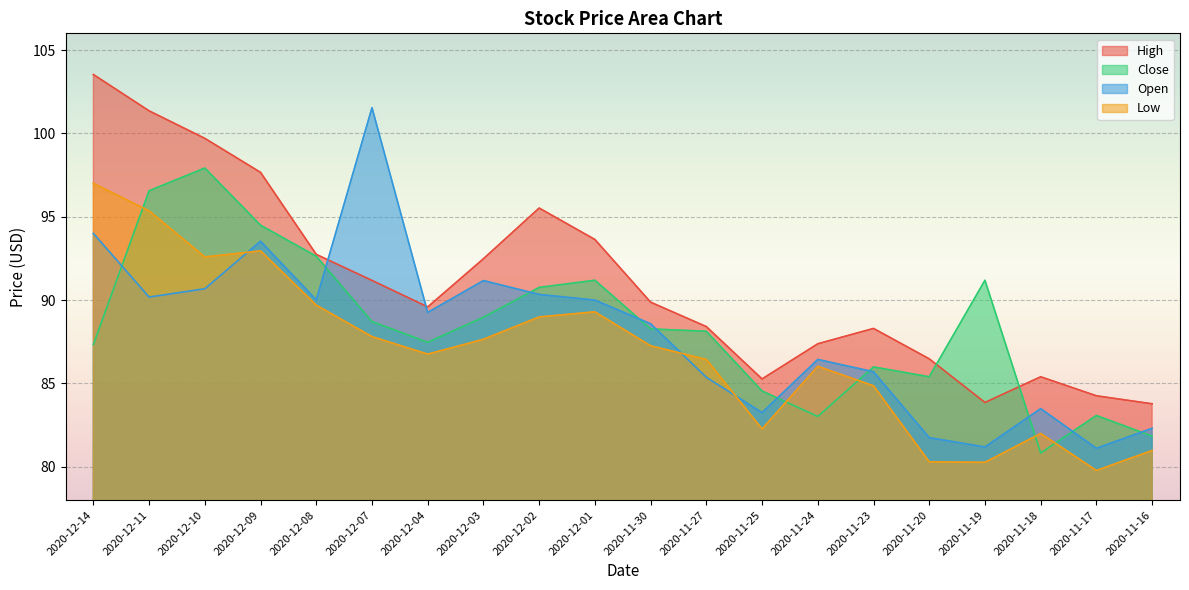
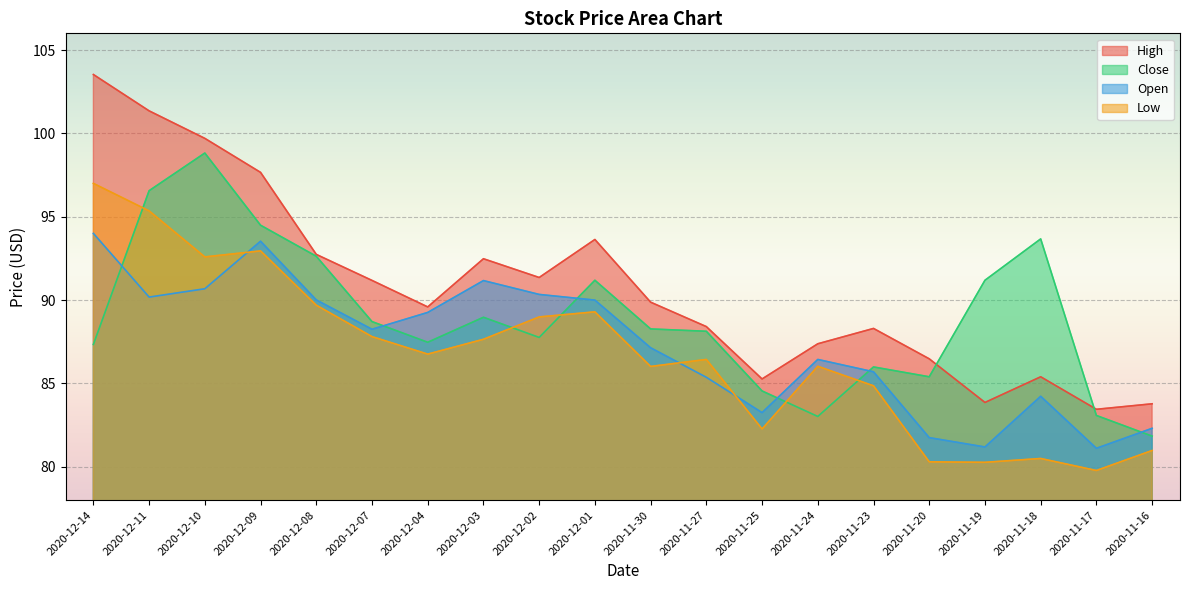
  {
    "High": {
      "2020-12-14": 103.5,
      "2020-12-11": 101.4,
      "2020-12-10": 99.7,
      "2020-12-09": 97.7,
      "2020-12-07": 91.2,
      "2020-12-04": 89.6,
      "2020-12-03": 92.5,
-     "2020-12-02": 95.5,
+     "2020-12-02": 91.4,
      "2020-12-01": 93.6,
      "2020-11-30": 89.9,
      "2020-11-27": 88.4,
      "2020-11-25": 85.3,
      "2020-11-24": 87.4,
      "2020-11-23": 88.3,
      "2020-11-20": 86.5,
      "2020-11-19": 83.9,
      "2020-11-18": 85.4,
-     "2020-11-17": 84.3,
+     "2020-11-17": 83.5,
      "2020-11-16": 83.8
    },
    "Close": {
      "2020-12-14": 87.3,
      "2020-12-11": 96.6,
-     "2020-12-10": 97.9,
+     "2020-12-10": 98.8,
      "2020-12-09": 94.5,
      "2020-12-07": 88.7,
      "2020-12-04": 87.5,
      "2020-12-03": 89.0,
-     "2020-12-02": 90.8,
+     "2020-12-02": 87.8,
      "2020-12-01": 91.2,
      "2020-11-30": 88.3,
      "2020-11-27": 88.1,
      "2020-11-25": 84.6,
      "2020-11-24": 83.0,
      "2020-11-23": 86.0,
      "2020-11-20": 85.4,
      "2020-11-19": 91.2,
-     "2020-11-18": 80.8,
+     "2020-11-18": 93.7,
      "2020-11-17": 83.1,
      "2020-11-16": 81.8
    },
    "Open": {
      "2020-12-14": 94.0,
      "2020-12-11": 90.2,
      "2020-12-10": 90.7,
      "2020-12-09": 93.5,
      "2020-12-08": 90.0,
-     "2020-12-07": 101.5,
+     "2020-12-07": 88.3,
      "2020-12-04": 89.3,
      "2020-12-03": 91.2,
      "2020-12-02": 90.3,
      "2020-12-01": 90.0,
-     "2020-11-30": 88.6,
+     "2020-11-30": 87.1,
      "2020-11-27": 85.4,
      "2020-11-25": 83.3,
      "2020-11-24": 86.4,
      "2020-11-23": 85.7,
      "2020-11-20": 81.8,
      "2020-11-19": 81.2,
-     "2020-11-18": 83.5,
+     "2020-11-18": 84.2,
      "2020-11-17": 81.1,
      "2020-11-16": 82.3
    },
    "Low": {
      "2020-12-14": 97.0,
      "2020-12-11": 95.4,
      "2020-12-10": 92.6,
      "2020-12-09": 93.0,
      "2020-12-08": 89.7,
      "2020-12-07": 87.8,
      "2020-12-04": 86.8,
      "2020-12-03": 87.7,
      "2020-12-02": 89.0,
      "2020-12-01": 89.3,
-     "2020-11-30": 87.3,
+     "2020-11-30": 86.0,
      "2020-11-27": 86.4,
      "2020-11-25": 82.3,
      "2020-11-24": 86.0,
      "2020-11-23": 84.9,
      "2020-11-20": 80.3,
      "2020-11-19": 80.3,
-     "2020-11-18": 82.0,
+     "2020-11-18": 80.5,
      "2020-11-17": 79.8,
      "2020-11-16": 81.0
    }
  }
